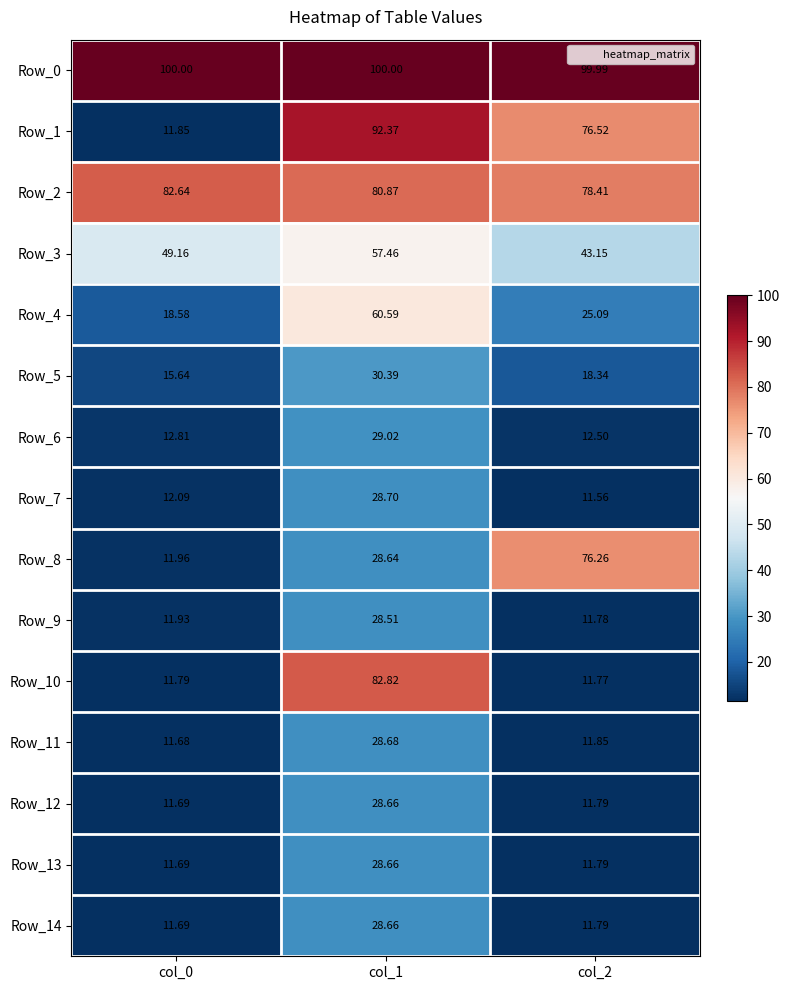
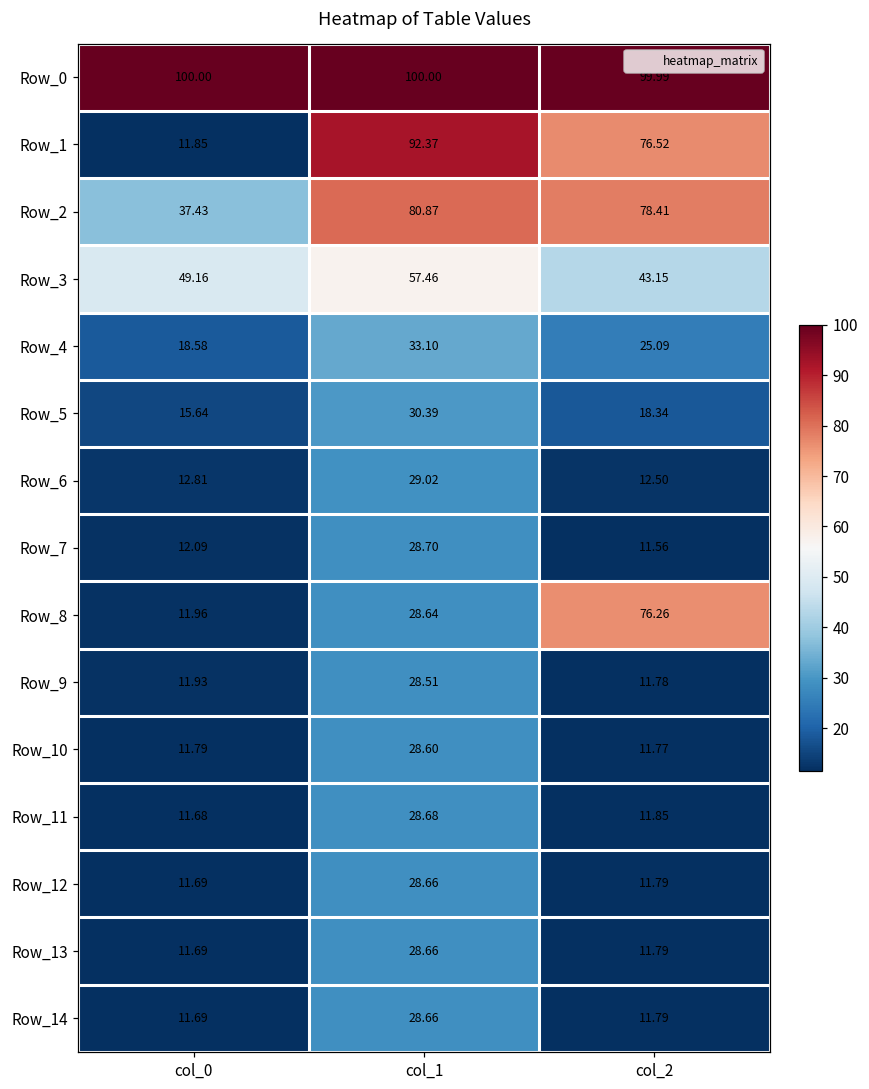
  {
    "Row_0": {
      "col_0": 100.00,
      "col_1": 100.00,
      "col_2": 99.99
    },
    "Row_1": {
      "col_0": 11.85,
      "col_1": 92.37,
      "col_2": 76.52
    },
    "Row_2": {
-     "col_0": 82.64,
+     "col_0": 37.43,
      "col_1": 80.87,
      "col_2": 78.41
    },
    "Row_3": {
      "col_0": 49.16,
      "col_1": 57.46,
      "col_2": 43.15
    },
    "Row_4": {
      "col_0": 18.58,
-     "col_1": 60.59,
+     "col_1": 33.10,
      "col_2": 25.09
    },
    "Row_5": {
      "col_0": 15.64,
      "col_1": 30.39,
      "col_2": 18.34
    },
    "Row_6": {
      "col_0": 12.81,
      "col_1": 29.02,
      "col_2": 12.50
    },
    "Row_7": {
      "col_0": 12.09,
      "col_1": 28.70,
      "col_2": 11.56
    },
    "Row_8": {
      "col_0": 11.96,
      "col_1": 28.64,
      "col_2": 76.26
    },
    "Row_9": {
      "col_0": 11.93,
      "col_1": 28.51,
      "col_2": 11.78
    },
    "Row_10": {
      "col_0": 11.79,
-     "col_1": 82.82,
+     "col_1": 28.60,
      "col_2": 11.77
    },
    "Row_11": {
      "col_0": 11.68,
      "col_1": 28.68,
      "col_2": 11.85
    },
    "Row_12": {
      "col_0": 11.69,
      "col_1": 28.66,
      "col_2": 11.79
    },
    "Row_13": {
      "col_0": 11.69,
      "col_1": 28.66,
      "col_2": 11.79
    },
    "Row_14": {
      "col_0": 11.69,
      "col_1": 28.66,
      "col_2": 11.79
    }
  }
